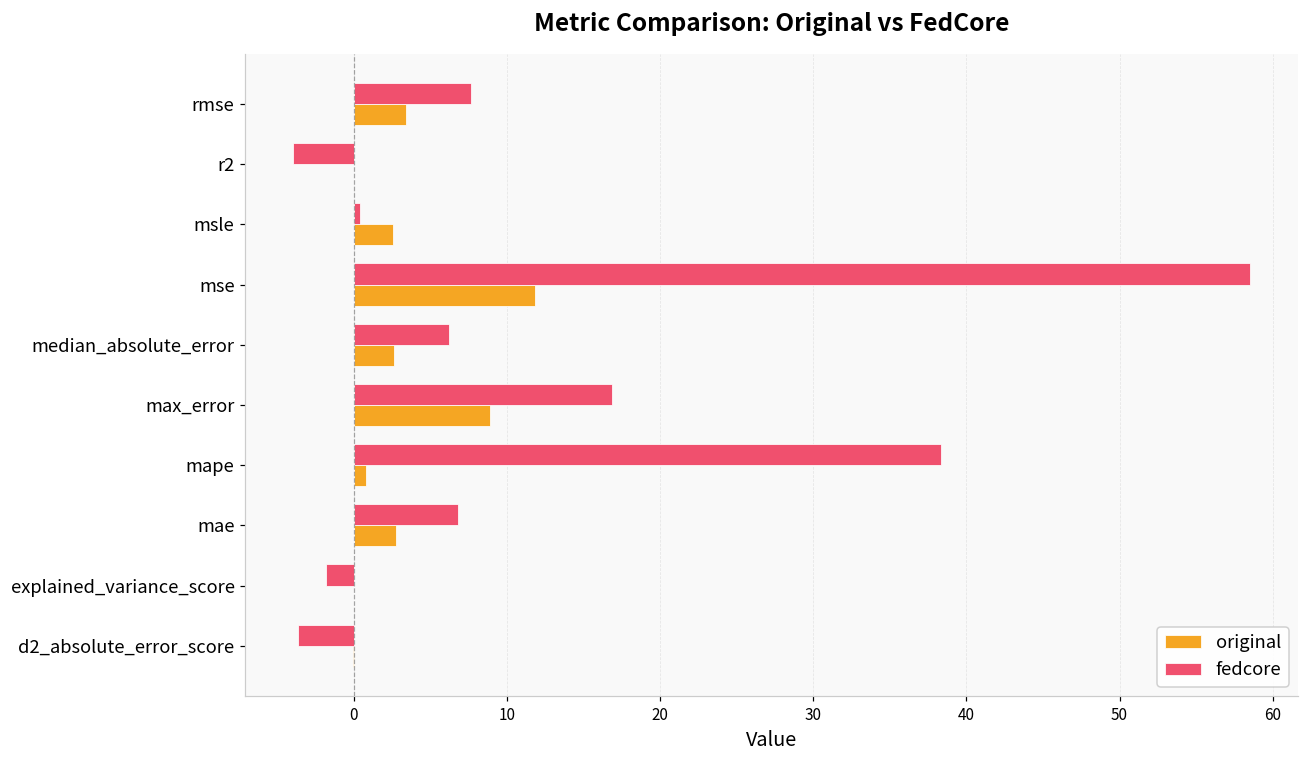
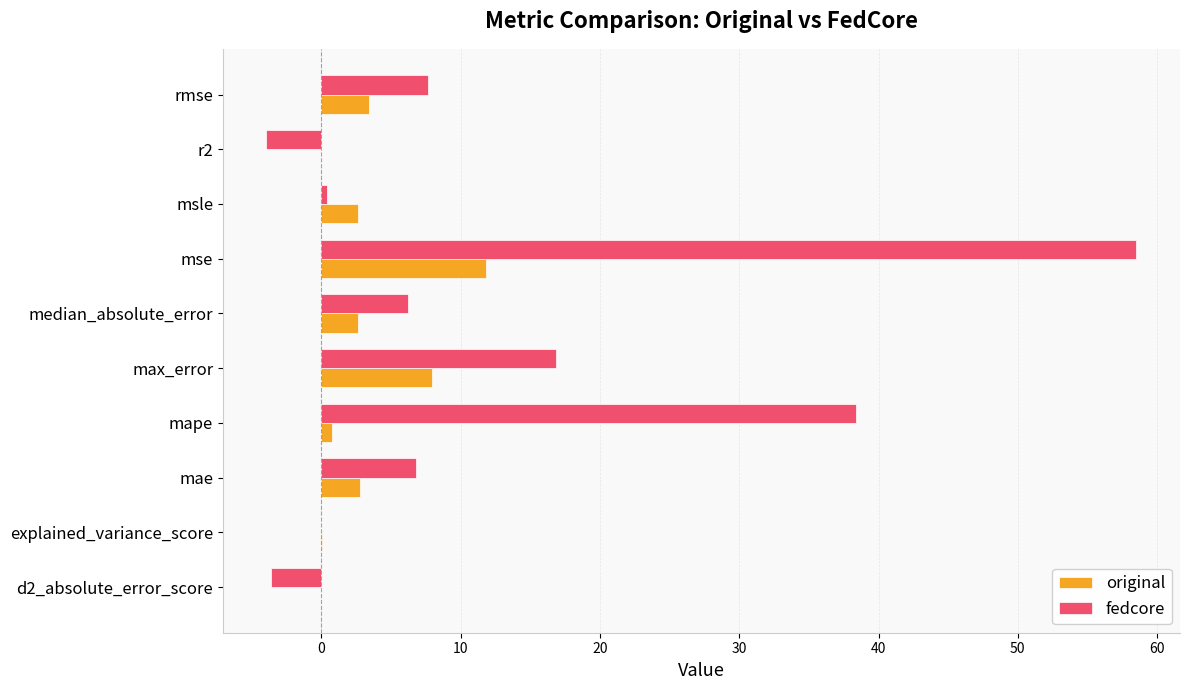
  {
    "original": {
      "rmse": 3.4,
      "msle": 2.6,
      "mse": 11.8,
      "median_absolute_error": 2.7,
-     "max_error": 8.9,
+     "max_error": 7.9,
      "mape": 0.8,
      "mae": 2.8
    },
    "fedcore": {
      "rmse": 7.7,
      "r2": -4.0,
      "msle": 0.4,
      "mse": 58.5,
      "median_absolute_error": 6.2,
      "max_error": 16.9,
      "mape": 38.4,
      "mae": 6.8,
-     "explained_variance_score": -1.8,
+     "explained_variance_score": 0.0,
      "d2_absolute_error_score": -3.6
    }
  }
